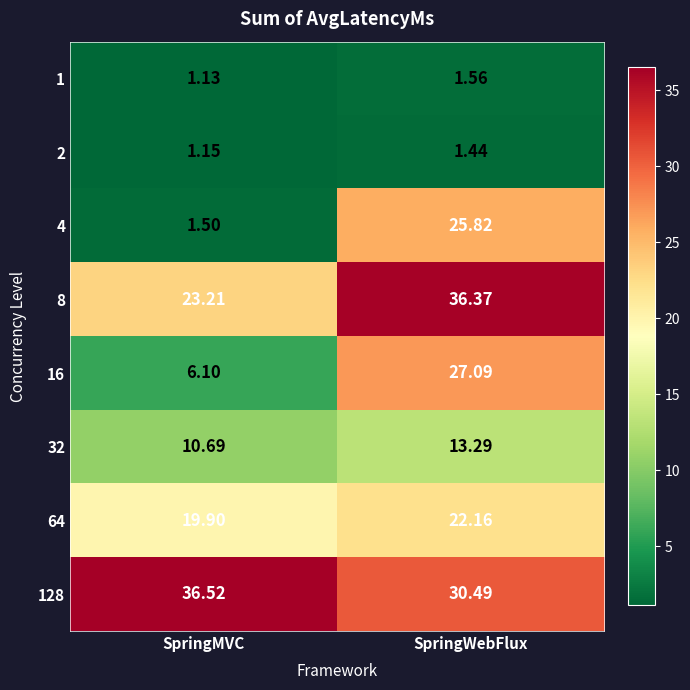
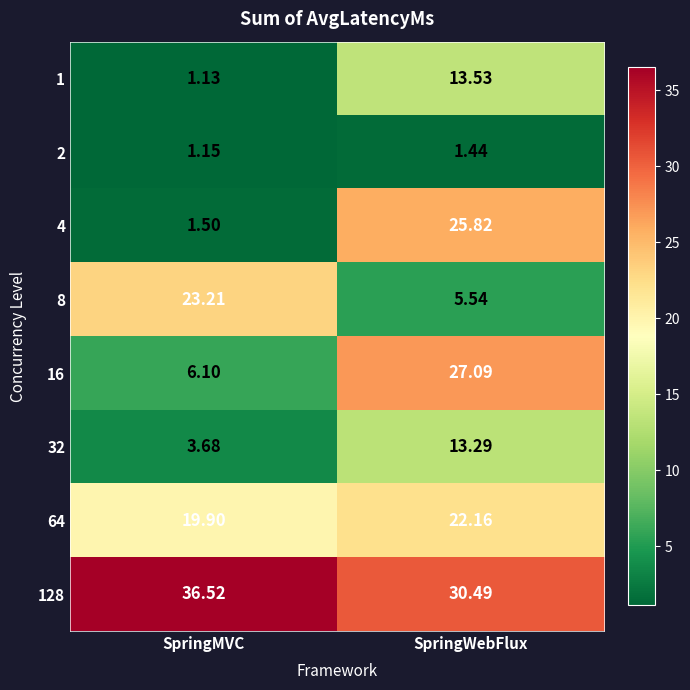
  {
    "1": {
      "SpringMVC": 1.13,
-     "SpringWebFlux": 1.56
+     "SpringWebFlux": 13.53
    },
    "2": {
      "SpringMVC": 1.15,
      "SpringWebFlux": 1.44
    },
    "4": {
      "SpringMVC": 1.50,
      "SpringWebFlux": 25.82
    },
    "8": {
      "SpringMVC": 23.21,
-     "SpringWebFlux": 36.37
+     "SpringWebFlux": 5.54
    },
    "16": {
      "SpringMVC": 6.10,
      "SpringWebFlux": 27.09
    },
    "32": {
-     "SpringMVC": 10.69,
+     "SpringMVC": 3.68,
      "SpringWebFlux": 13.29
    },
    "64": {
      "SpringMVC": 19.90,
      "SpringWebFlux": 22.16
    },
    "128": {
      "SpringMVC": 36.52,
      "SpringWebFlux": 30.49
    }
  }
